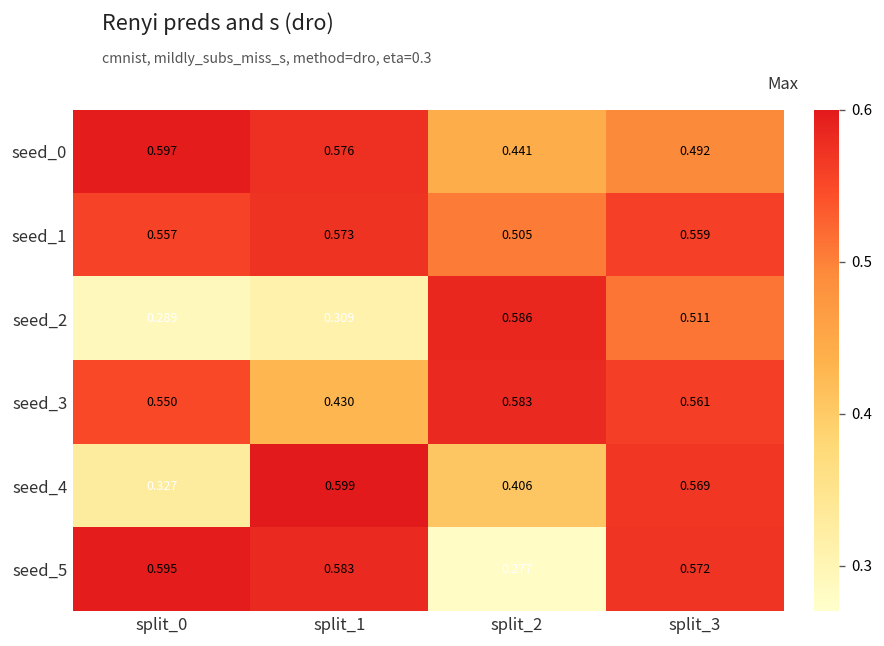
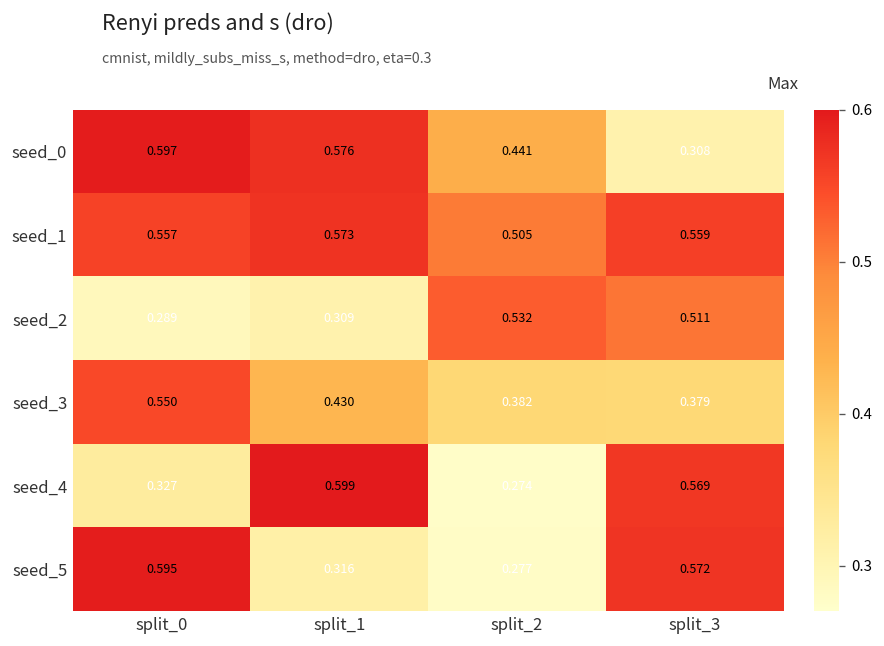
  {
    "seed_0": {
      "split_0": 0.597,
      "split_1": 0.576,
      "split_2": 0.441,
-     "split_3": 0.492
+     "split_3": 0.308
    },
    "seed_1": {
      "split_0": 0.557,
      "split_1": 0.573,
      "split_2": 0.505,
      "split_3": 0.559
    },
    "seed_2": {
      "split_0": 0.289,
      "split_1": 0.309,
-     "split_2": 0.586,
+     "split_2": 0.532,
      "split_3": 0.511
    },
    "seed_3": {
      "split_0": 0.550,
      "split_1": 0.430,
-     "split_2": 0.583,
-     "split_3": 0.561
+     "split_2": 0.382,
+     "split_3": 0.379
    },
    "seed_4": {
      "split_0": 0.327,
      "split_1": 0.599,
-     "split_2": 0.406,
+     "split_2": 0.274,
      "split_3": 0.569
    },
    "seed_5": {
      "split_0": 0.595,
-     "split_1": 0.583,
+     "split_1": 0.316,
      "split_2": 0.277,
      "split_3": 0.572
    }
  }
